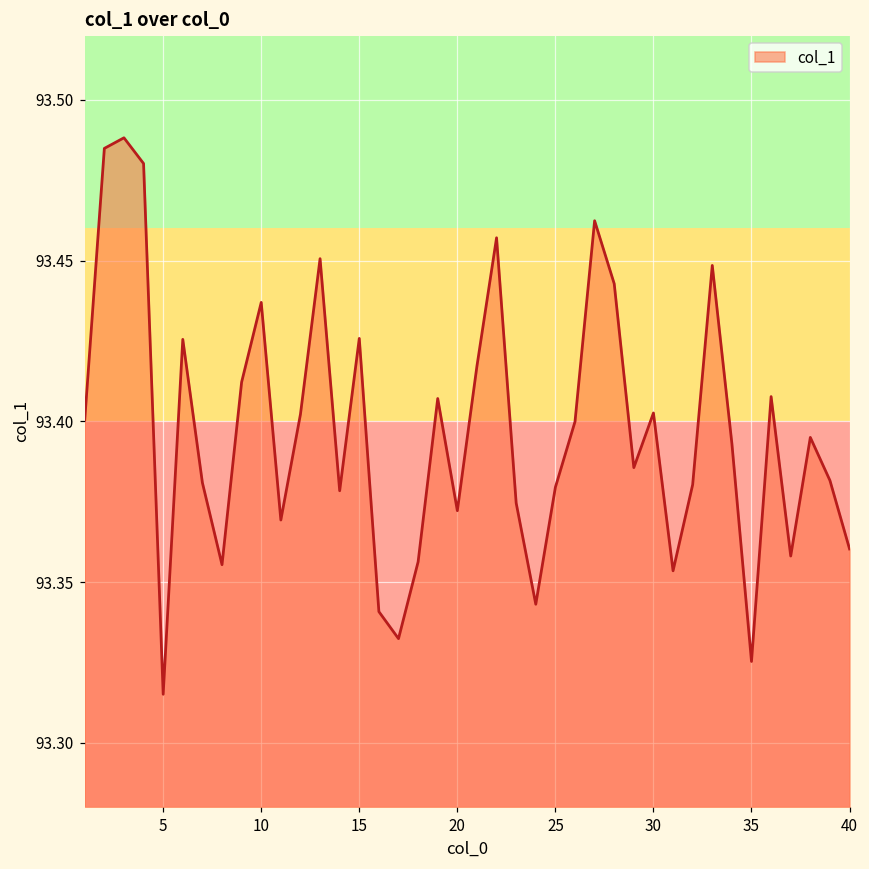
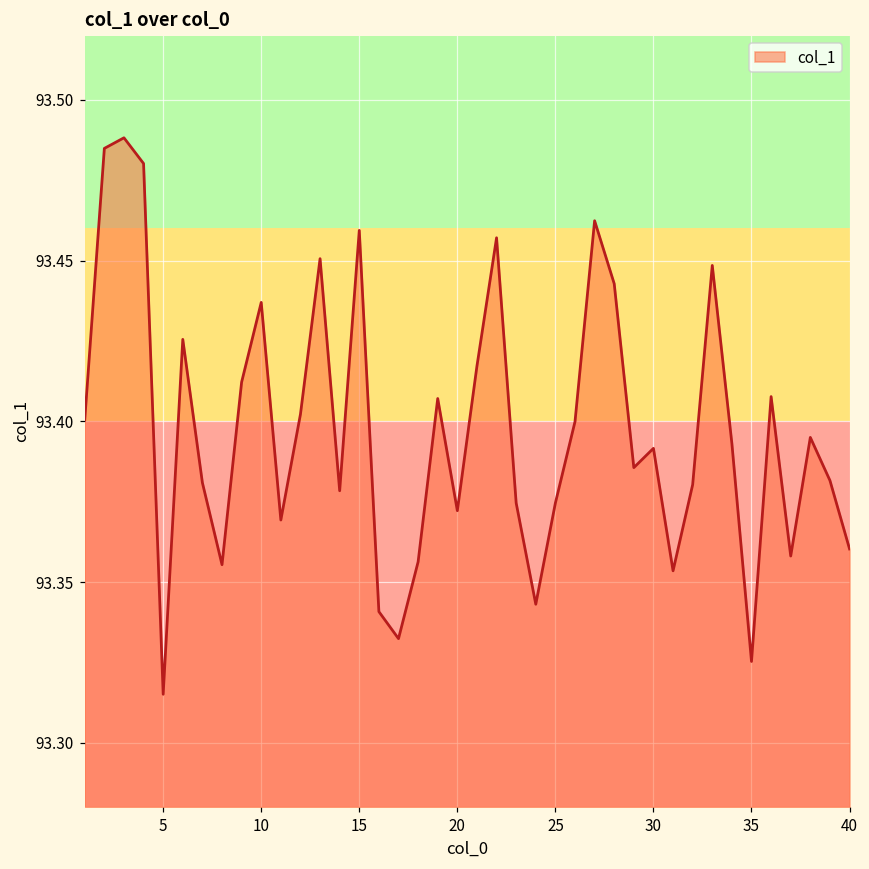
  {
    "5": 93.315,
    "10": 93.437,
-   "15": 93.426,
+   "15": 93.459,
    "20": 93.372,
-   "25": 93.380,
-   "30": 93.403,
+   "25": 93.375,
+   "30": 93.392,
    "35": 93.325,
    "40": 93.360
  }
